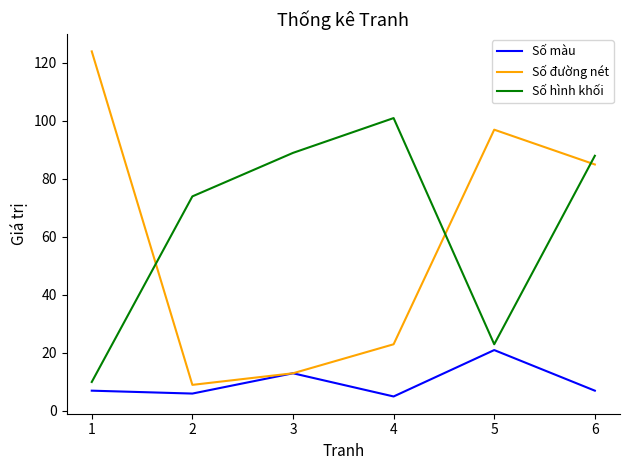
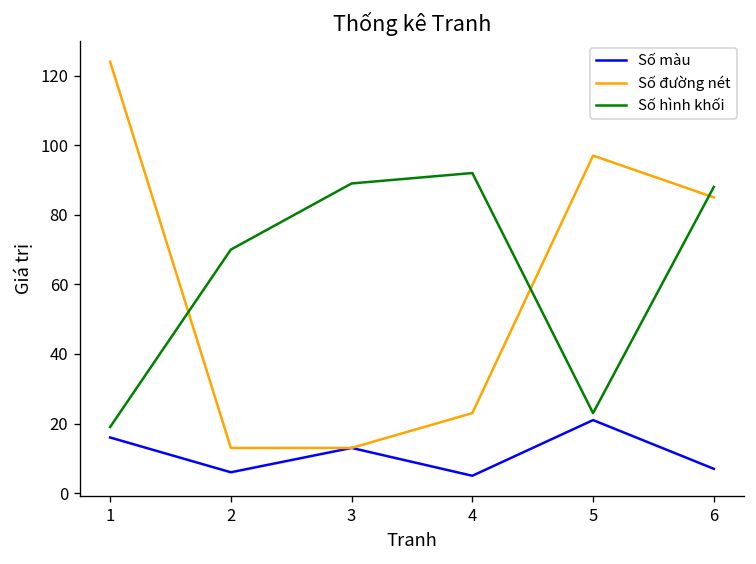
  {
    "Số màu": {
-     "1": 7,
+     "1": 16,
      "2": 6,
      "4": 5,
      "5": 21,
      "6": 7
    },
    "Số đường nét": {
      "1": 124,
-     "2": 9,
+     "2": 13,
      "4": 23,
      "5": 97,
      "6": 85
    },
    "Số hình khối": {
-     "1": 10,
-     "2": 74,
+     "1": 19,
+     "2": 70,
      "3": 89,
-     "4": 101,
+     "4": 92,
      "5": 23,
      "6": 88
    }
  }
